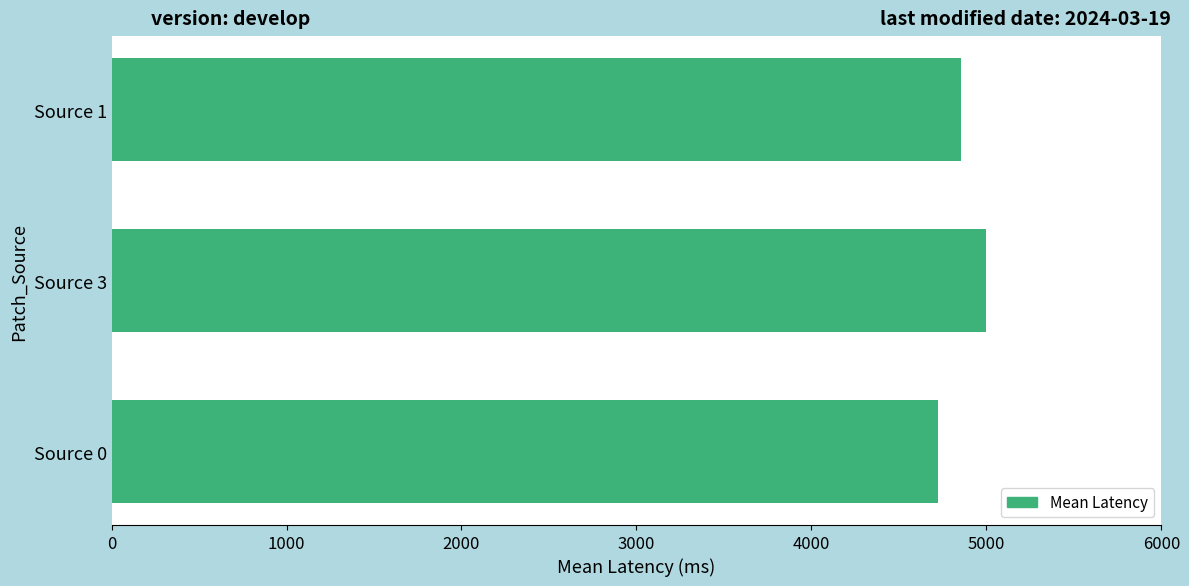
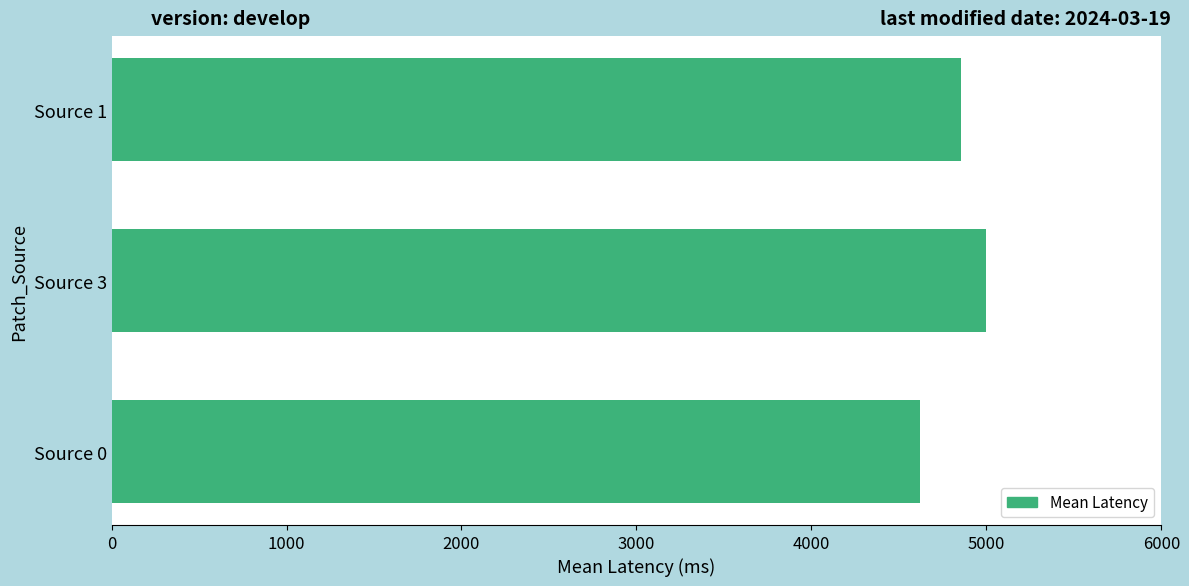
  {
    "Source 1": 4860,
    "Source 3": 5000,
-   "Source 0": 4730
+   "Source 0": 4620
  }
